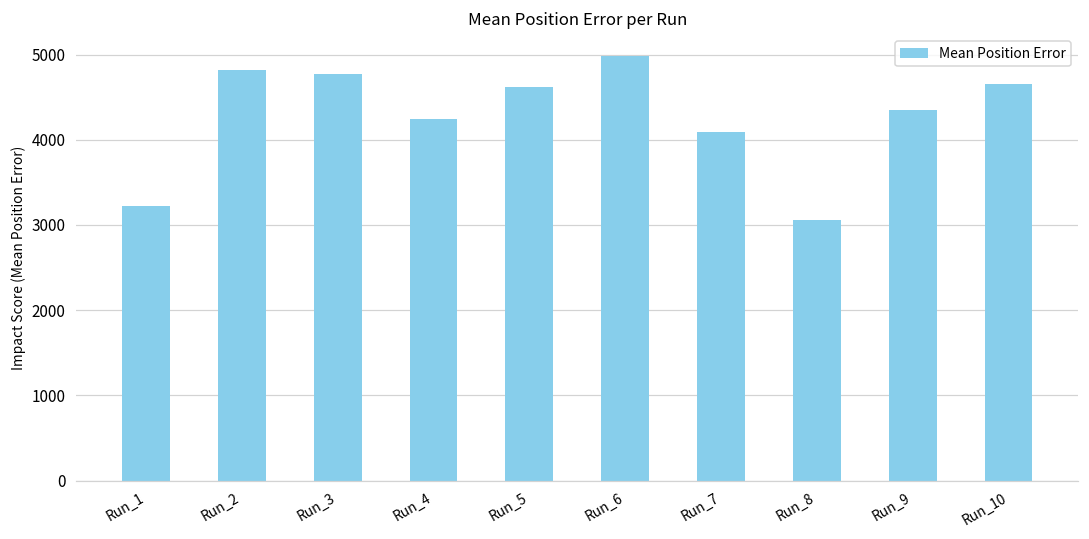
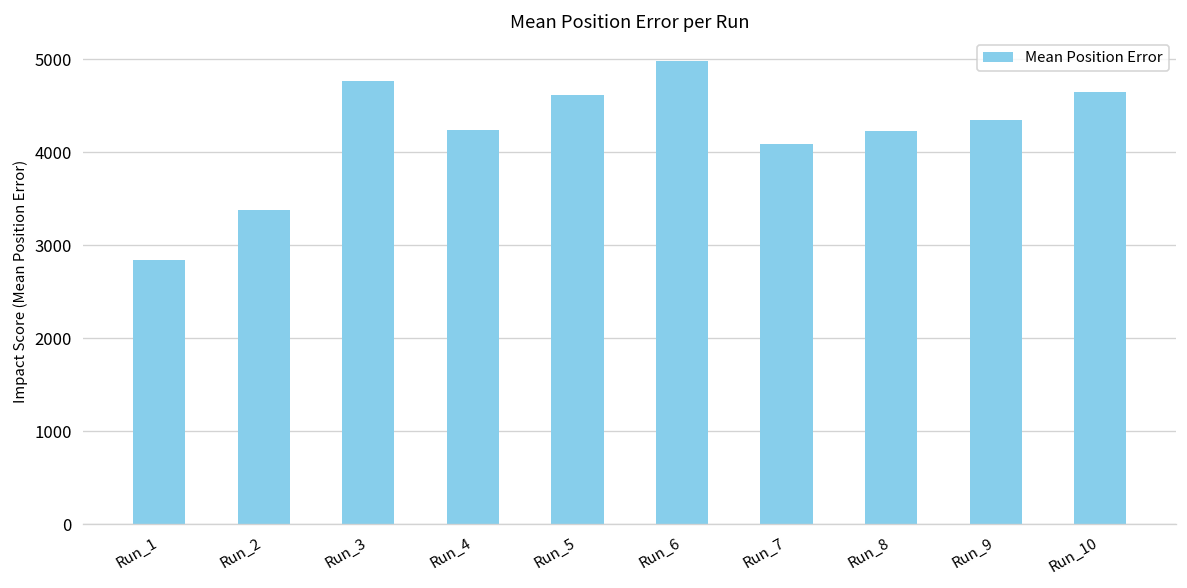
  {
-   "Run_1": 3200,
-   "Run_2": 4800,
+   "Run_1": 2800,
+   "Run_2": 3400,
    "Run_3": 4800,
    "Run_4": 4200,
    "Run_5": 4600,
    "Run_6": 5000,
    "Run_7": 4100,
-   "Run_8": 3100,
+   "Run_8": 4200,
    "Run_9": 4400,
    "Run_10": 4700
  }
